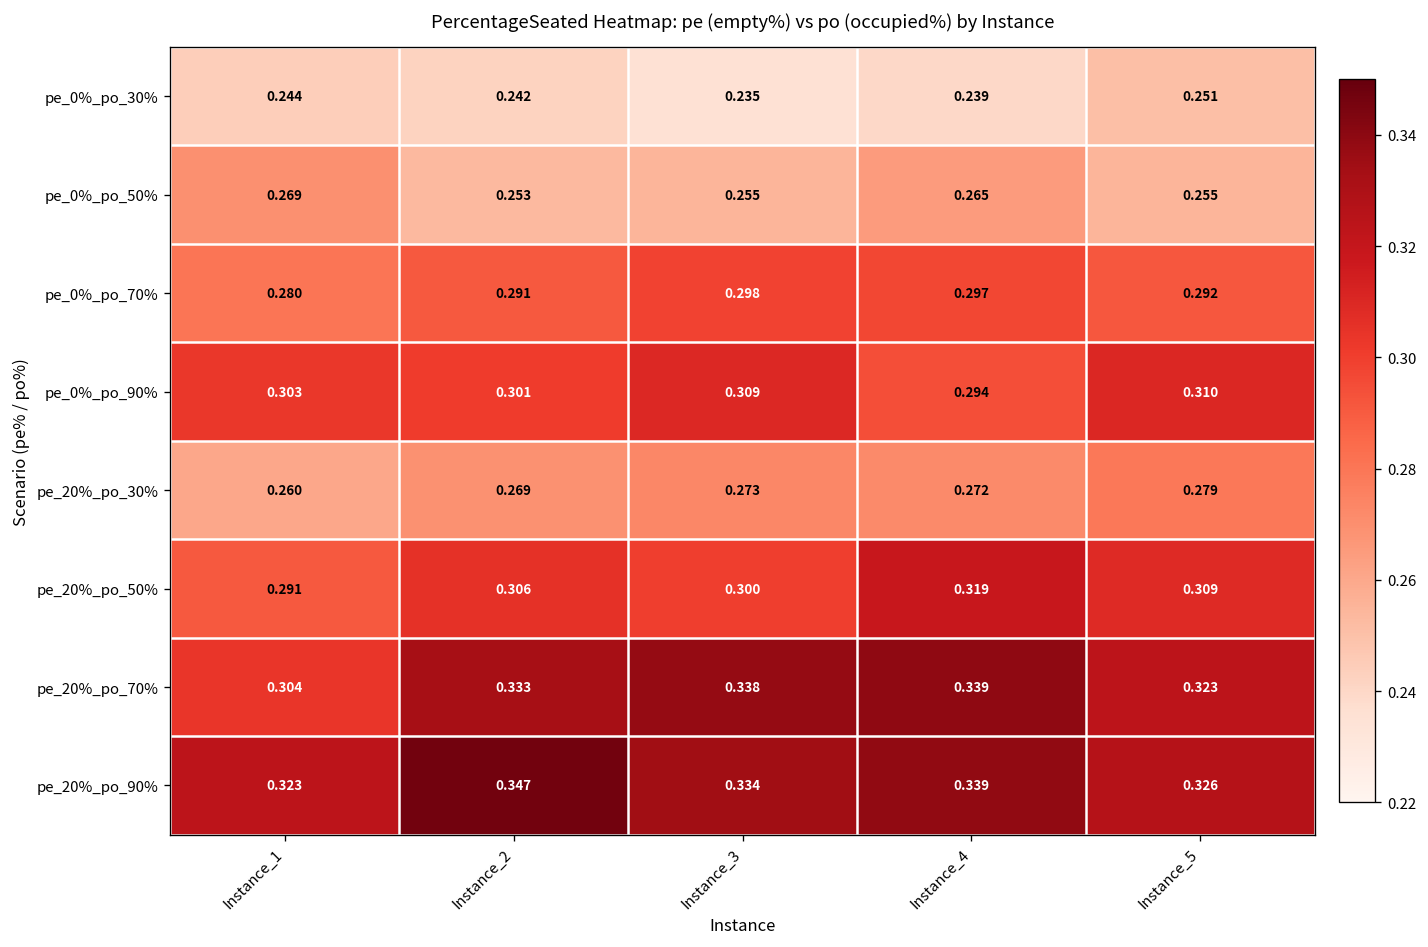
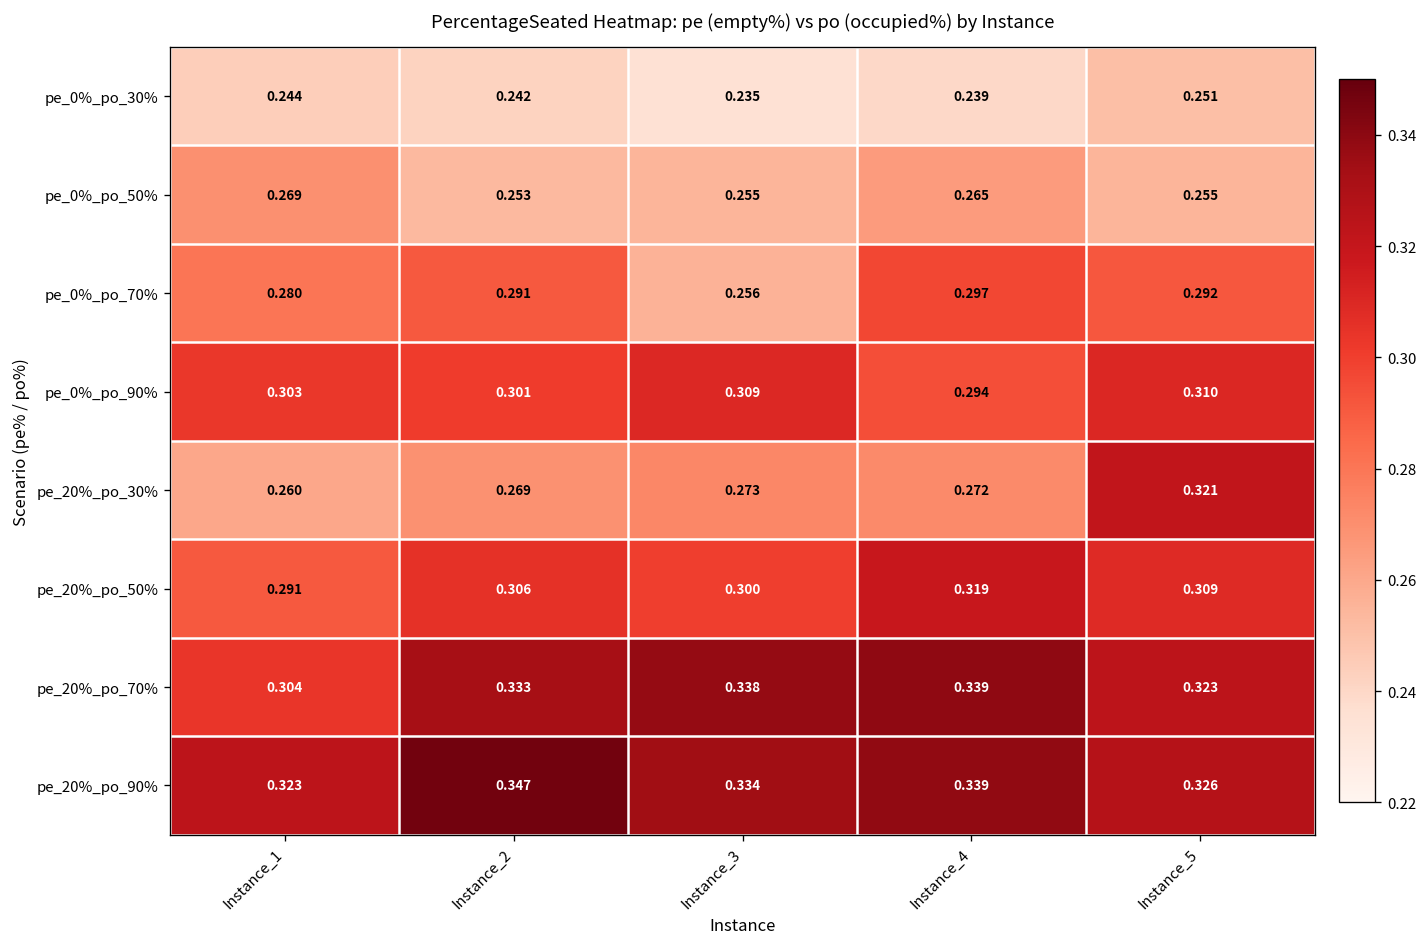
  {
    "pe_0%_po_30%": {
      "Instance_1": 0.244,
      "Instance_2": 0.242,
      "Instance_3": 0.235,
      "Instance_4": 0.239,
      "Instance_5": 0.251
    },
    "pe_0%_po_50%": {
      "Instance_1": 0.269,
      "Instance_2": 0.253,
      "Instance_3": 0.255,
      "Instance_4": 0.265,
      "Instance_5": 0.255
    },
    "pe_0%_po_70%": {
      "Instance_1": 0.280,
      "Instance_2": 0.291,
-     "Instance_3": 0.298,
+     "Instance_3": 0.256,
      "Instance_4": 0.297,
      "Instance_5": 0.292
    },
    "pe_0%_po_90%": {
      "Instance_1": 0.303,
      "Instance_2": 0.301,
      "Instance_3": 0.309,
      "Instance_4": 0.294,
      "Instance_5": 0.310
    },
    "pe_20%_po_30%": {
      "Instance_1": 0.260,
      "Instance_2": 0.269,
      "Instance_3": 0.273,
      "Instance_4": 0.272,
-     "Instance_5": 0.279
+     "Instance_5": 0.321
    },
    "pe_20%_po_50%": {
      "Instance_1": 0.291,
      "Instance_2": 0.306,
      "Instance_3": 0.300,
      "Instance_4": 0.319,
      "Instance_5": 0.309
    },
    "pe_20%_po_70%": {
      "Instance_1": 0.304,
      "Instance_2": 0.333,
      "Instance_3": 0.338,
      "Instance_4": 0.339,
      "Instance_5": 0.323
    },
    "pe_20%_po_90%": {
      "Instance_1": 0.323,
      "Instance_2": 0.347,
      "Instance_3": 0.334,
      "Instance_4": 0.339,
      "Instance_5": 0.326
    }
  }
